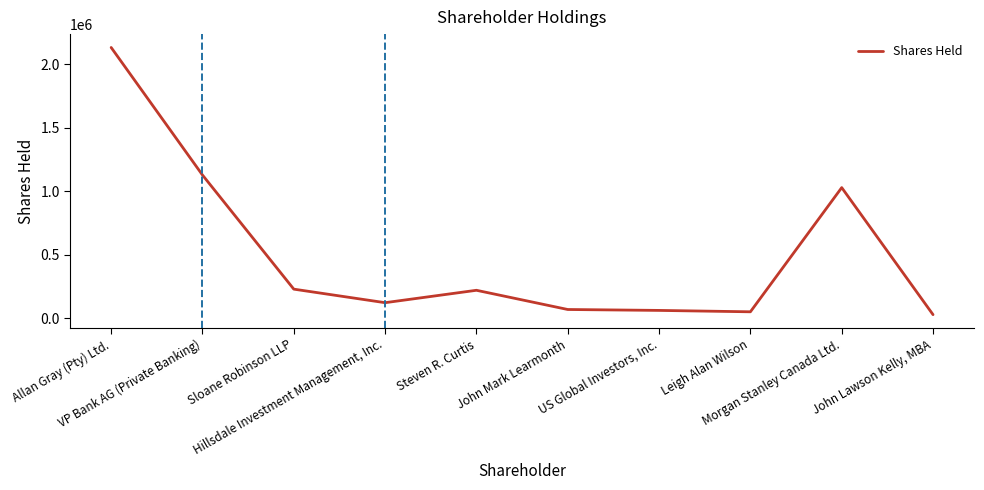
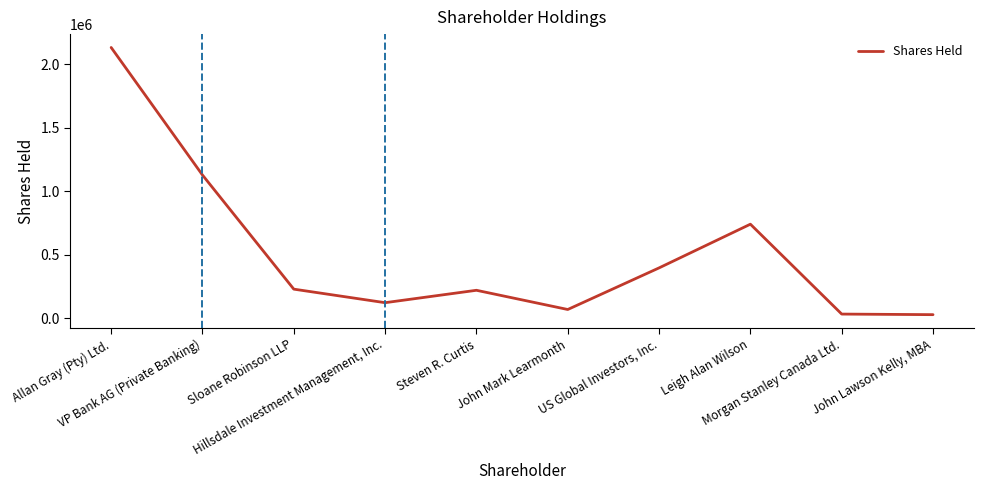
  {
    "Allan Gray (Pty) Ltd.": 2130000,
    "VP Bank AG (Private Banking)": 1130000,
    "Sloane Robinson LLP": 230000,
    "Hillsdale Investment Management, Inc.": 120000,
    "Steven R. Curtis": 220000,
    "John Mark Learmonth": 70000,
-   "US Global Investors, Inc.": 60000,
-   "Leigh Alan Wilson": 50000,
-   "Morgan Stanley Canada Ltd.": 1030000,
+   "US Global Investors, Inc.": 400000,
+   "Leigh Alan Wilson": 740000,
+   "Morgan Stanley Canada Ltd.": 30000,
    "John Lawson Kelly, MBA": 30000
  }
